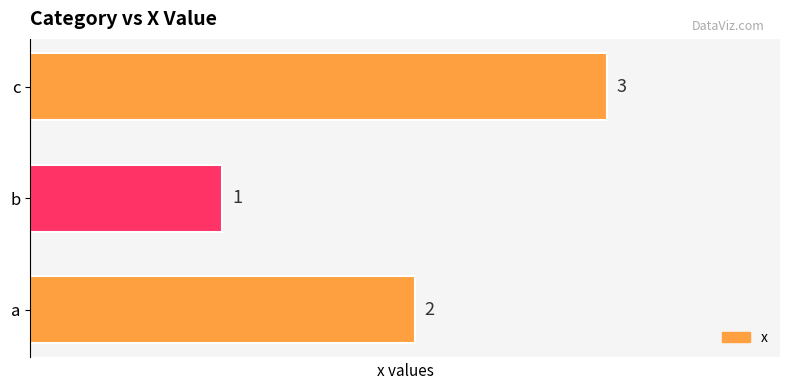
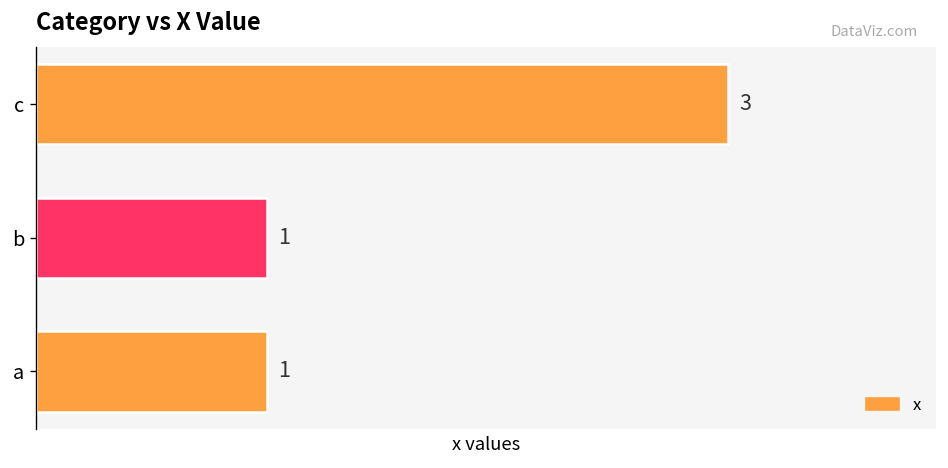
  {
    "c": 3,
    "b": 1,
-   "a": 2
+   "a": 1
  }
